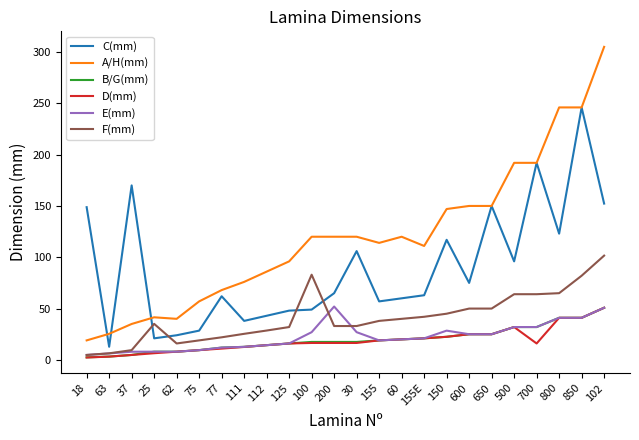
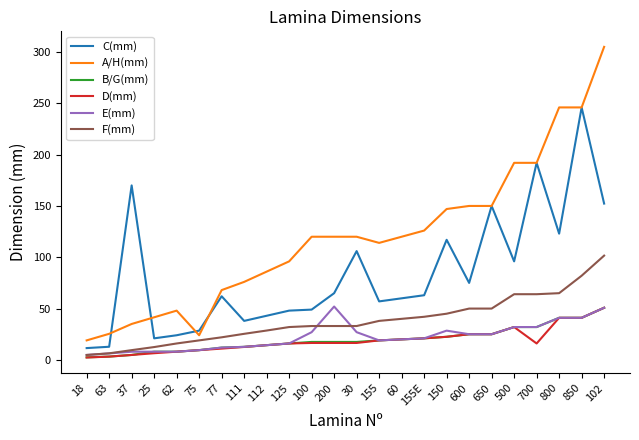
  {
    "C(mm)": {
-     "18": 149,
+     "18": 12,
      "63": 13,
      "37": 170,
      "25": 21,
      "62": 24,
      "75": 29,
      "77": 62,
      "111": 38,
      "112": 43,
      "125": 48,
      "100": 49,
      "200": 65,
      "30": 106,
      "155": 57,
      "60": 60,
      "155E": 63,
      "150": 117,
      "600": 75,
      "500": 96,
      "800": 123,
      "102": 152
    },
    "A/H(mm)": {
      "18": 19,
      "63": 25,
      "37": 35,
      "25": 42,
-     "62": 40,
-     "75": 57,
+     "62": 48,
+     "75": 24,
      "77": 68,
      "111": 76,
      "112": 86,
      "125": 96,
      "100": 120,
      "200": 120,
      "30": 120,
      "155": 114,
      "60": 120,
-     "155E": 111,
+     "155E": 126,
      "150": 147,
      "600": 150,
      "500": 192,
      "800": 246,
      "102": 305
    },
    "D(mm)": {
      "700": 16
    },
    "E(mm)": {
      "100": 27,
      "200": 52,
      "30": 27,
      "150": 29
    },
    "F(mm)": {
-     "25": 35,
+     "25": 13,
      "62": 16,
      "75": 19,
      "77": 22,
      "111": 25,
      "112": 29,
      "125": 32,
-     "100": 83,
+     "100": 33,
      "200": 33,
      "30": 33,
      "155": 38,
      "60": 40,
      "155E": 42,
      "150": 45,
      "600": 50,
      "650": 50,
      "500": 64,
      "700": 64,
      "800": 65,
      "850": 82,
      "102": 102
    }
  }
